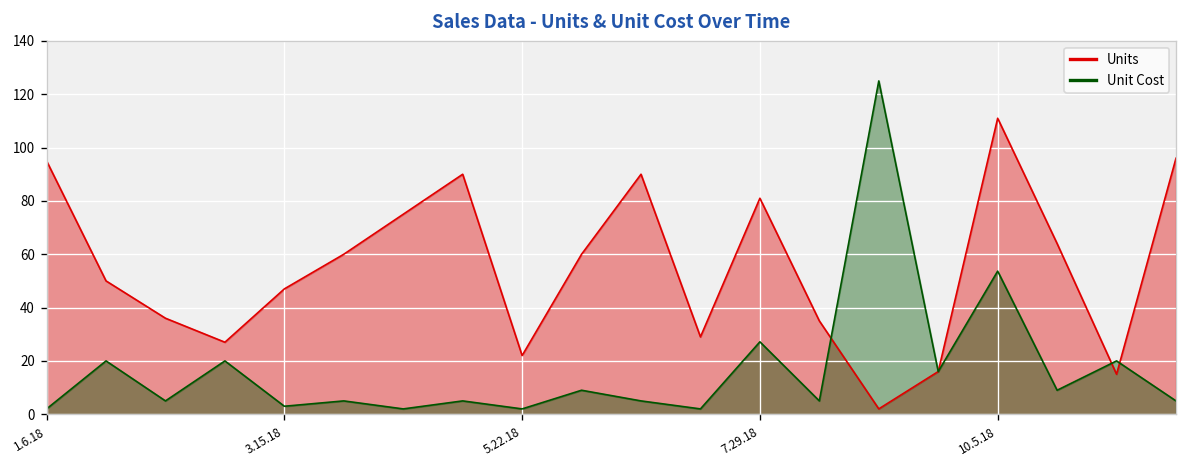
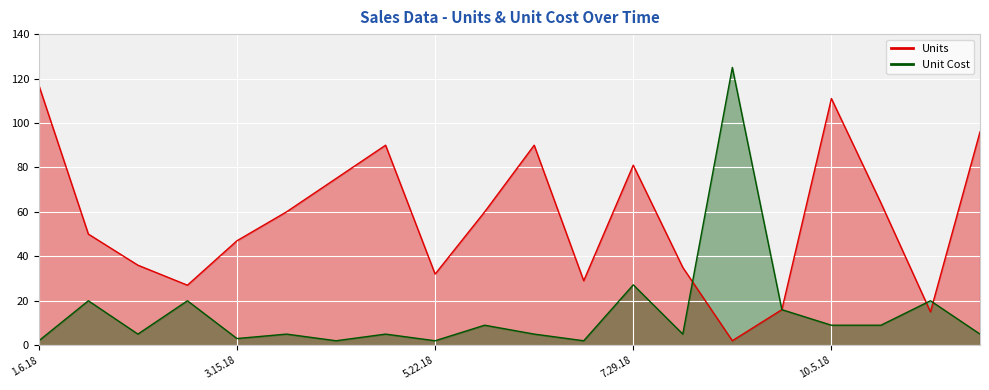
  {
    "Units": {
-     "1.6.18": 95,
+     "1.6.18": 117,
      "3.15.18": 47,
-     "5.22.18": 22,
+     "5.22.18": 32,
      "7.29.18": 81,
      "10.5.18": 111
    },
    "Unit Cost": {
      "1.6.18": 2,
      "3.15.18": 3,
      "5.22.18": 2,
      "7.29.18": 27,
-     "10.5.18": 54
+     "10.5.18": 9
    }
  }
